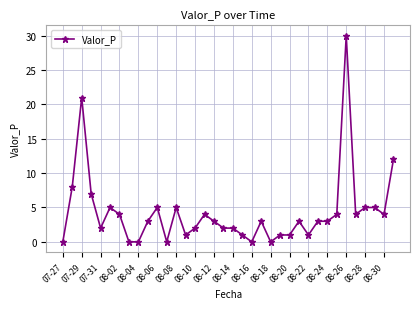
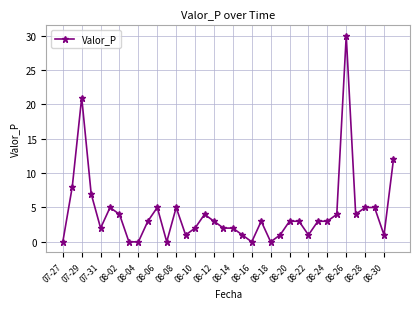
  {
    "07-27": 0,
    "07-29": 21,
    "07-31": 2,
    "08-02": 4,
    "08-04": 0,
    "08-06": 5,
    "08-08": 5,
    "08-10": 2,
    "08-12": 3,
    "08-14": 2,
    "08-16": 0,
    "08-18": 0,
-   "08-20": 1,
+   "08-20": 3,
    "08-22": 1,
    "08-24": 3,
    "08-26": 30,
    "08-28": 5,
-   "08-30": 4
+   "08-30": 1
  }
